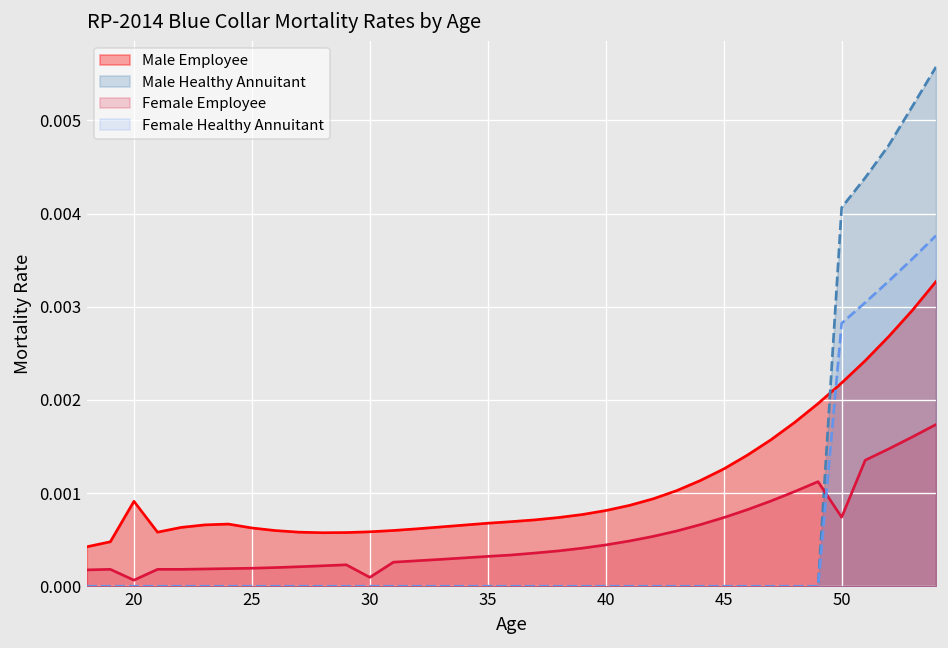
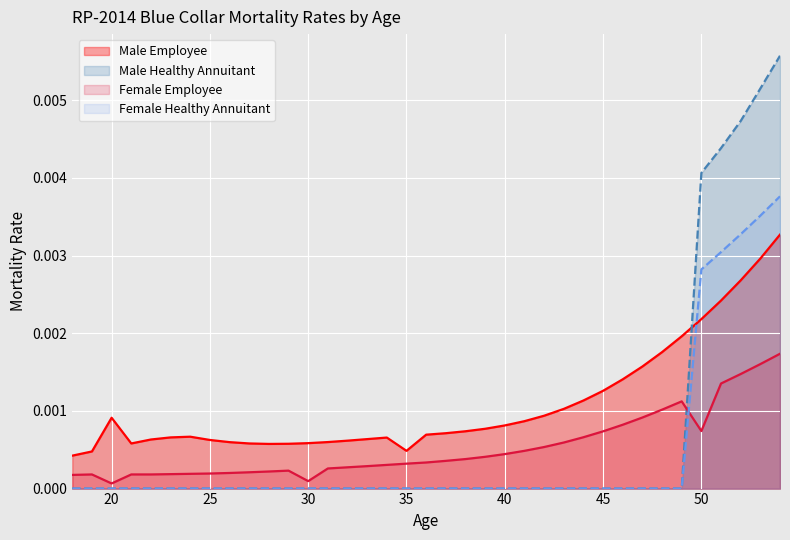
  {
    "Male Employee": {
      "20": 0.0009,
      "25": 0.0006,
      "30": 0.0006,
-     "35": 0.0007,
+     "35": 0.0005,
      "40": 0.0008,
      "45": 0.0013,
      "50": 0.0022
    },
    "Female Employee": {
      "20": 0.0001,
      "25": 0.0002,
      "30": 0.0001,
      "35": 0.0003,
      "40": 0.0004,
      "45": 0.0007,
      "50": 0.0007
    }
  }
